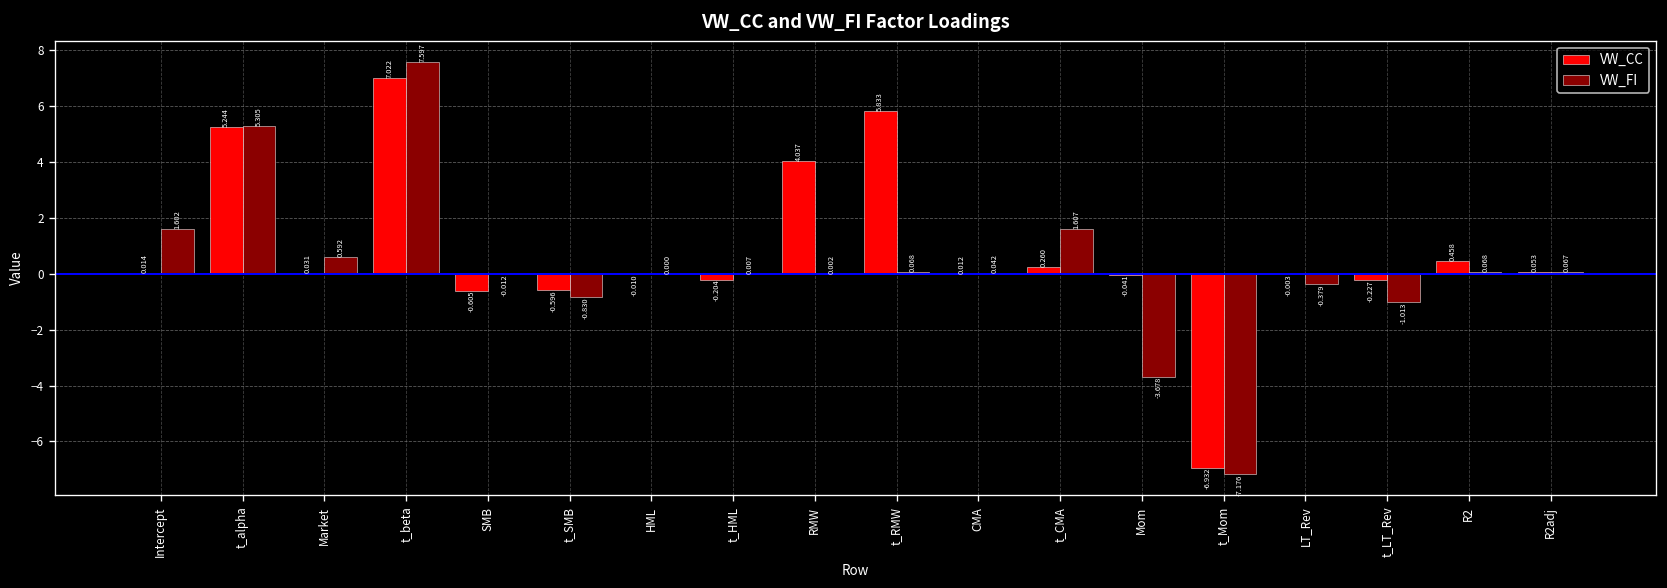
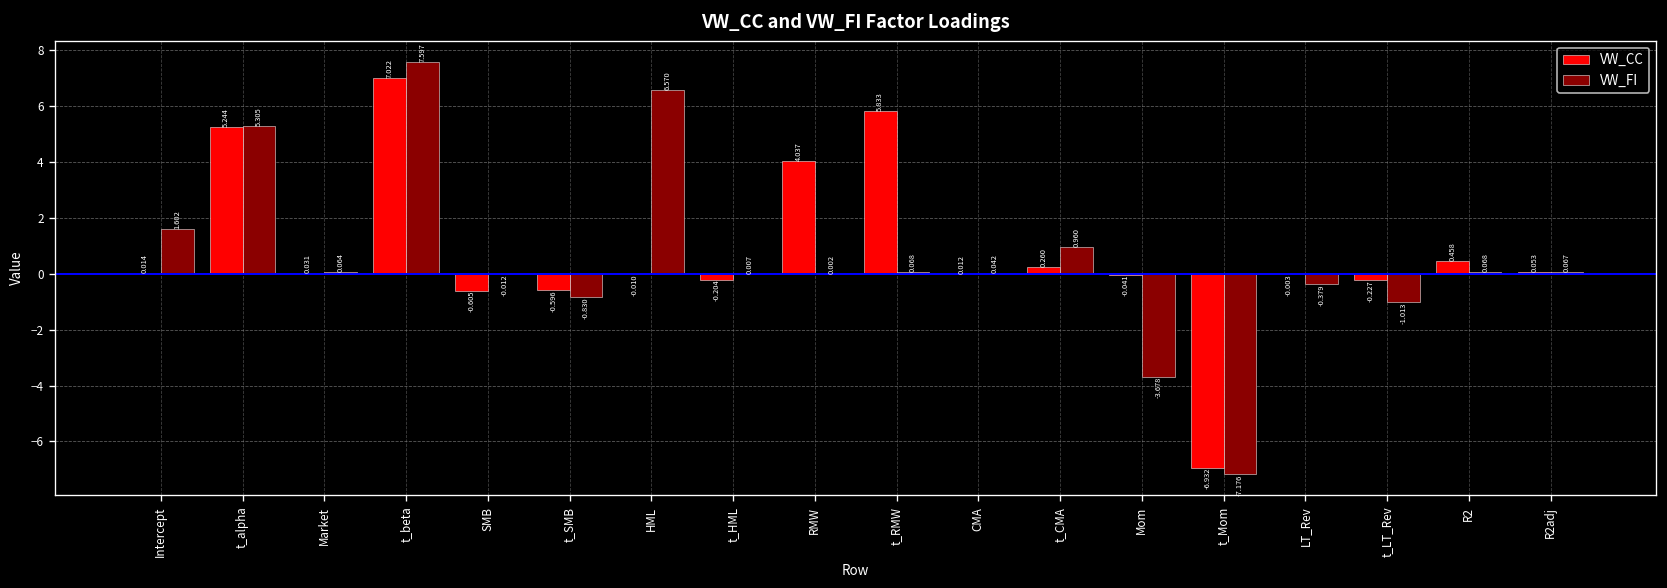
  {
    "VW_CC": {
      "Intercept": 0.014,
      "t_alpha": 5.244,
      "Market": 0.031,
      "t_beta": 7.022,
      "SMB": -0.605,
      "t_SMB": -0.596,
      "HML": -0.010,
      "t_HML": -0.204,
      "RMW": 4.037,
      "t_RMW": 5.833,
      "CMA": 0.012,
      "t_CMA": 0.260,
      "Mom": -0.041,
      "t_Mom": -6.932,
      "LT_Rev": -0.003,
      "t_LT_Rev": -0.227,
      "R2": 0.458,
      "R2adj": 0.053
    },
    "VW_FI": {
      "Intercept": 1.602,
      "t_alpha": 5.305,
-     "Market": 0.592,
+     "Market": 0.064,
      "t_beta": 7.597,
      "SMB": -0.012,
      "t_SMB": -0.830,
-     "HML": 0.000,
+     "HML": 6.570,
      "t_HML": 0.007,
      "RMW": 0.002,
      "t_RMW": 0.068,
      "CMA": 0.042,
-     "t_CMA": 1.607,
+     "t_CMA": 0.960,
      "Mom": -3.678,
      "t_Mom": -7.176,
      "LT_Rev": -0.379,
      "t_LT_Rev": -1.013,
      "R2": 0.068,
      "R2adj": 0.067
    }
  }
